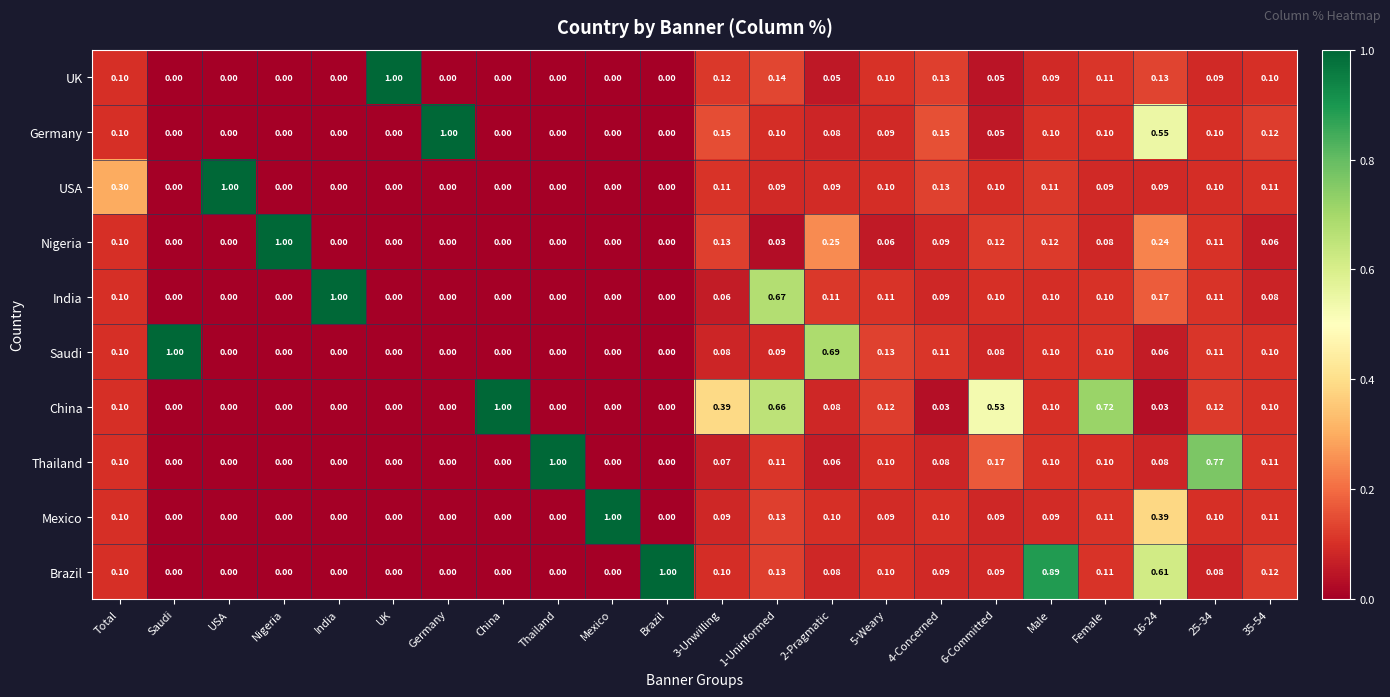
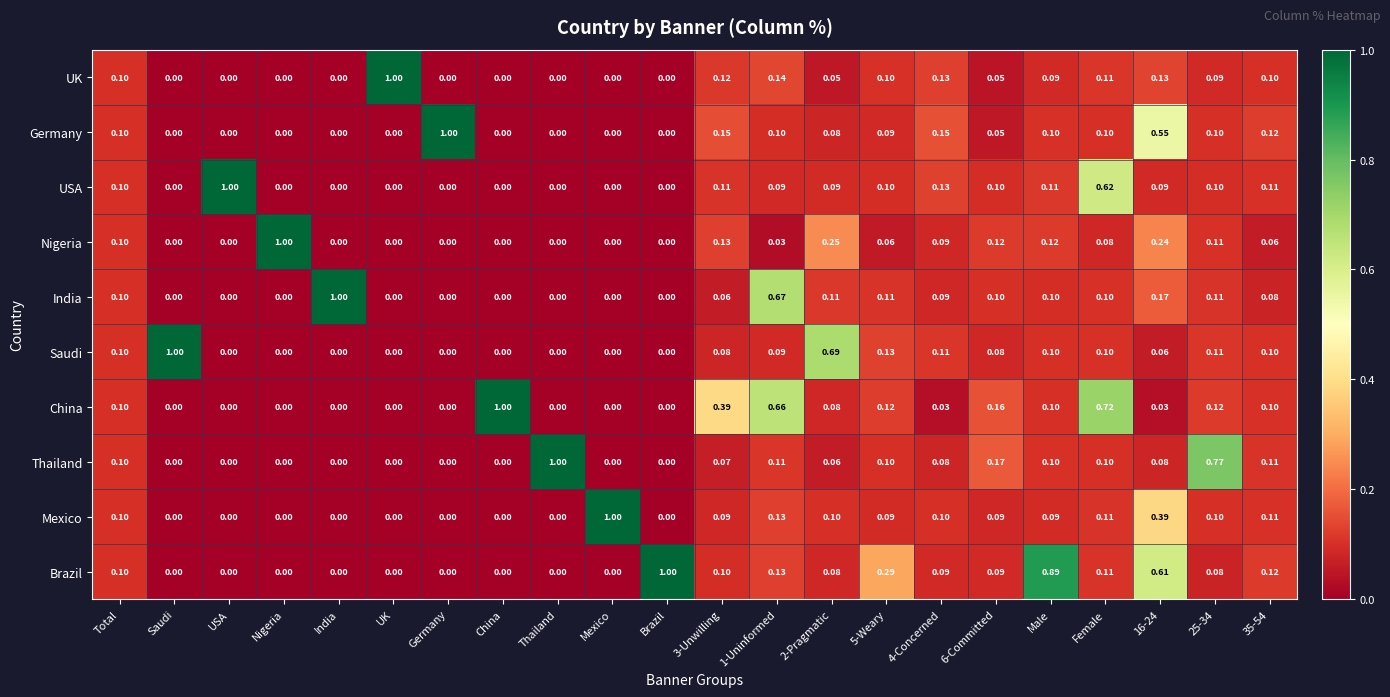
  {
    "USA": {
-     "Total": 0.30,
+     "Total": 0.10,
      "Saudi": 0.00,
      "USA": 1.00,
      "Nigeria": 0.00,
      "India": 0.00,
      "UK": 0.00,
      "Germany": 0.00,
      "China": 0.00,
      "Thailand": 0.00,
      "Mexico": 0.00,
      "Brazil": 0.00,
      "3-Unwilling": 0.11,
      "1-Uninformed": 0.09,
      "2-Pragmatic": 0.09,
      "5-Weary": 0.10,
      "4-Concerned": 0.13,
      "6-Committed": 0.10,
      "Male": 0.11,
-     "Female": 0.09,
+     "Female": 0.62,
      "16-24": 0.09,
      "25-34": 0.10,
      "35-54": 0.11
    },
    "China": {
      "Total": 0.10,
      "Saudi": 0.00,
      "USA": 0.00,
      "Nigeria": 0.00,
      "India": 0.00,
      "UK": 0.00,
      "Germany": 0.00,
      "China": 1.00,
      "Thailand": 0.00,
      "Mexico": 0.00,
      "Brazil": 0.00,
      "3-Unwilling": 0.39,
      "1-Uninformed": 0.66,
      "2-Pragmatic": 0.08,
      "5-Weary": 0.12,
      "4-Concerned": 0.03,
-     "6-Committed": 0.53,
+     "6-Committed": 0.16,
      "Male": 0.10,
      "Female": 0.72,
      "16-24": 0.03,
      "25-34": 0.12,
      "35-54": 0.10
    },
    "Brazil": {
      "Total": 0.10,
      "Saudi": 0.00,
      "USA": 0.00,
      "Nigeria": 0.00,
      "India": 0.00,
      "UK": 0.00,
      "Germany": 0.00,
      "China": 0.00,
      "Thailand": 0.00,
      "Mexico": 0.00,
      "Brazil": 1.00,
      "3-Unwilling": 0.10,
      "1-Uninformed": 0.13,
      "2-Pragmatic": 0.08,
-     "5-Weary": 0.10,
+     "5-Weary": 0.29,
      "4-Concerned": 0.09,
      "6-Committed": 0.09,
      "Male": 0.89,
      "Female": 0.11,
      "16-24": 0.61,
      "25-34": 0.08,
      "35-54": 0.12
    }
  }
